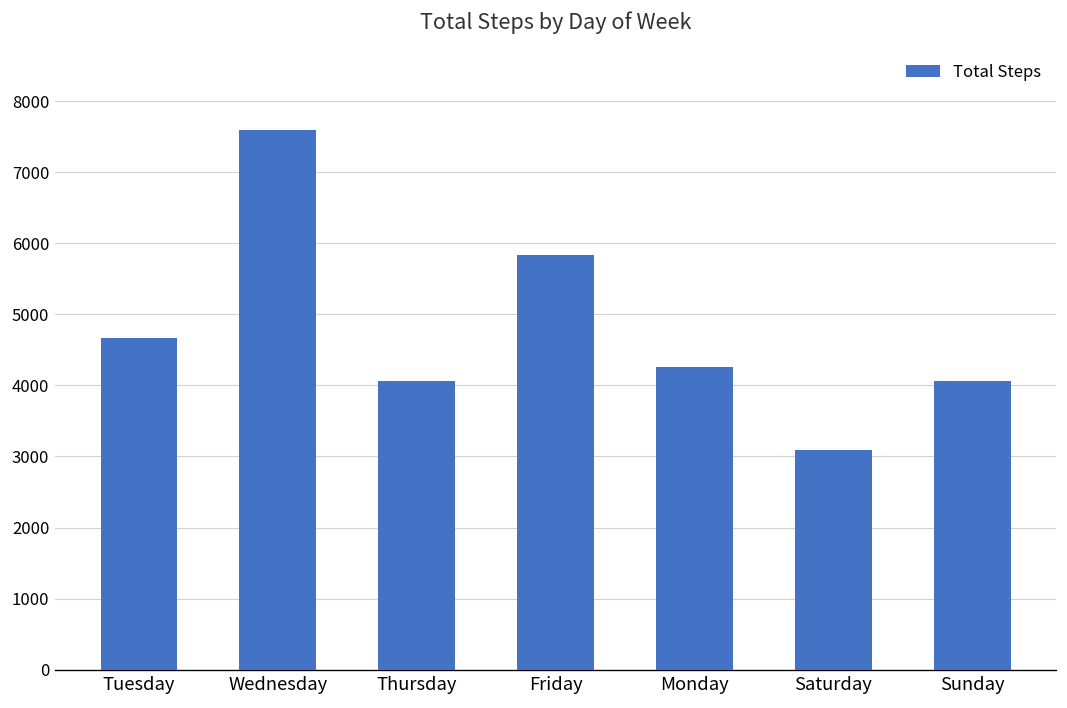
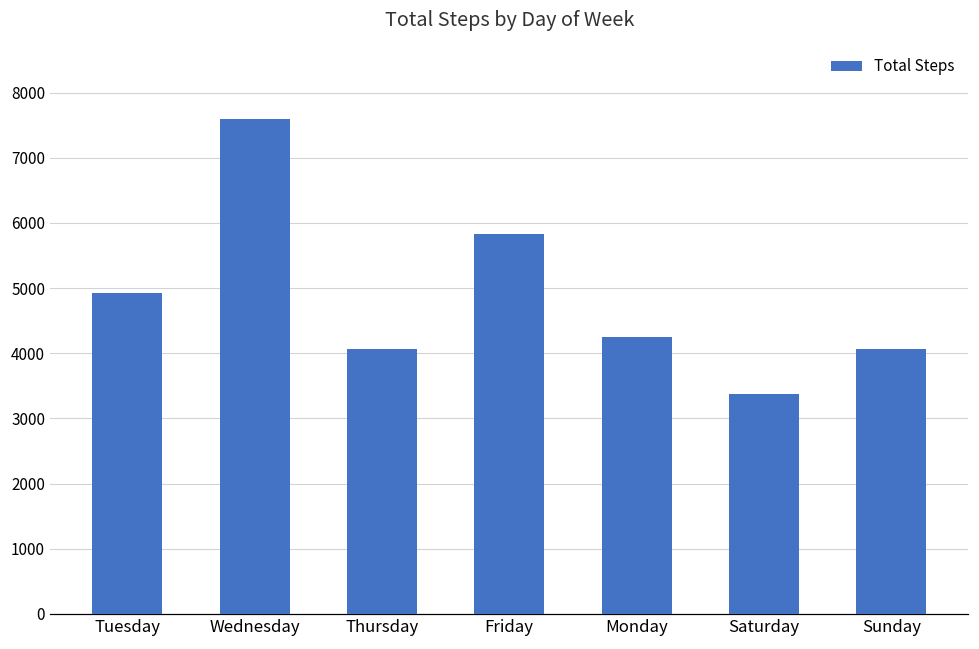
  {
-   "Tuesday": 4700,
+   "Tuesday": 4900,
    "Wednesday": 7600,
    "Thursday": 4100,
    "Friday": 5800,
    "Monday": 4300,
-   "Saturday": 3100,
+   "Saturday": 3400,
    "Sunday": 4100
  }
